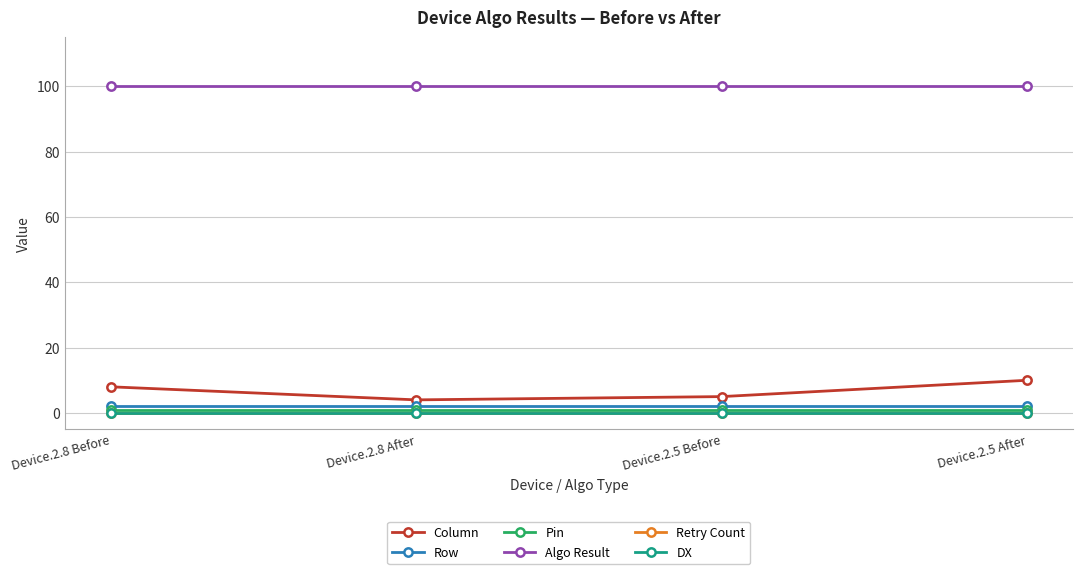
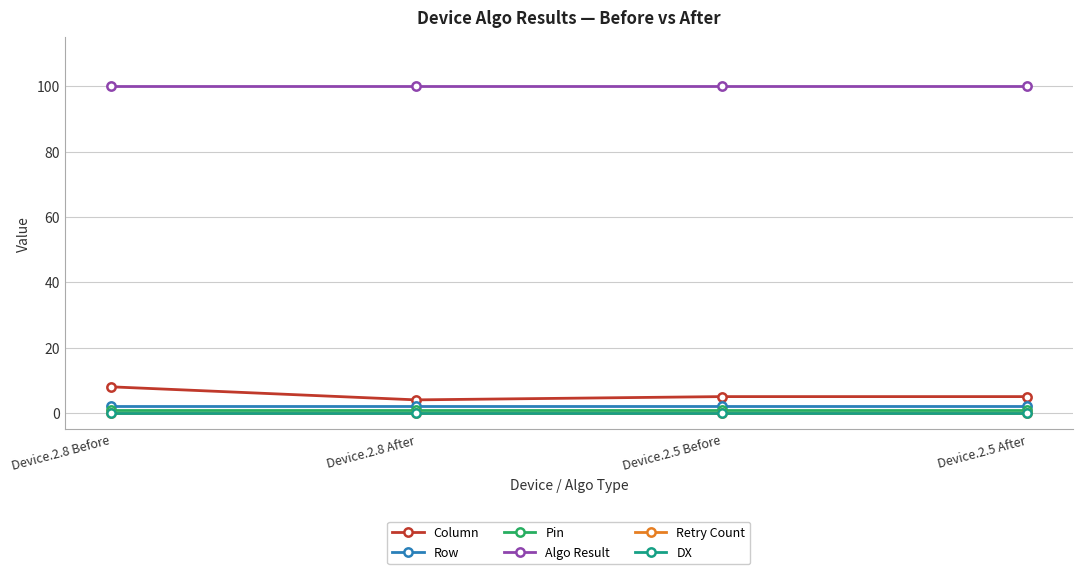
  {
    "Column": {
      "Device.2.8 Before": 8,
      "Device.2.8 After": 4,
      "Device.2.5 Before": 5,
-     "Device.2.5 After": 10
+     "Device.2.5 After": 5
    },
    "Row": {
      "Device.2.8 Before": 2,
      "Device.2.8 After": 2,
      "Device.2.5 Before": 2,
      "Device.2.5 After": 2
    },
    "Algo Result": {
      "Device.2.8 Before": 100,
      "Device.2.8 After": 100,
      "Device.2.5 Before": 100,
      "Device.2.5 After": 100
    }
  }
